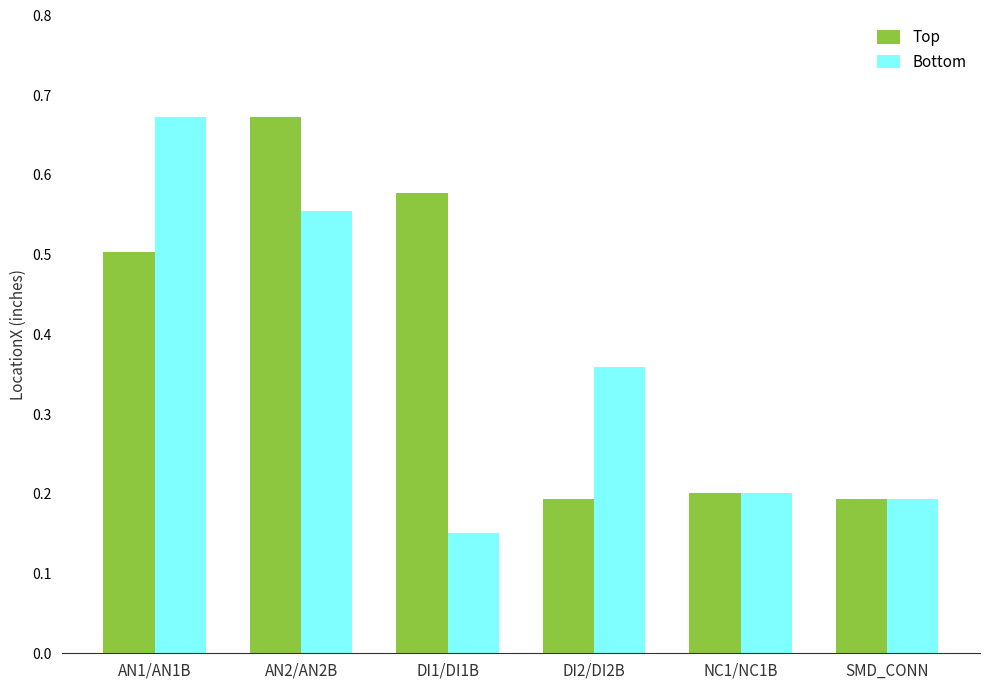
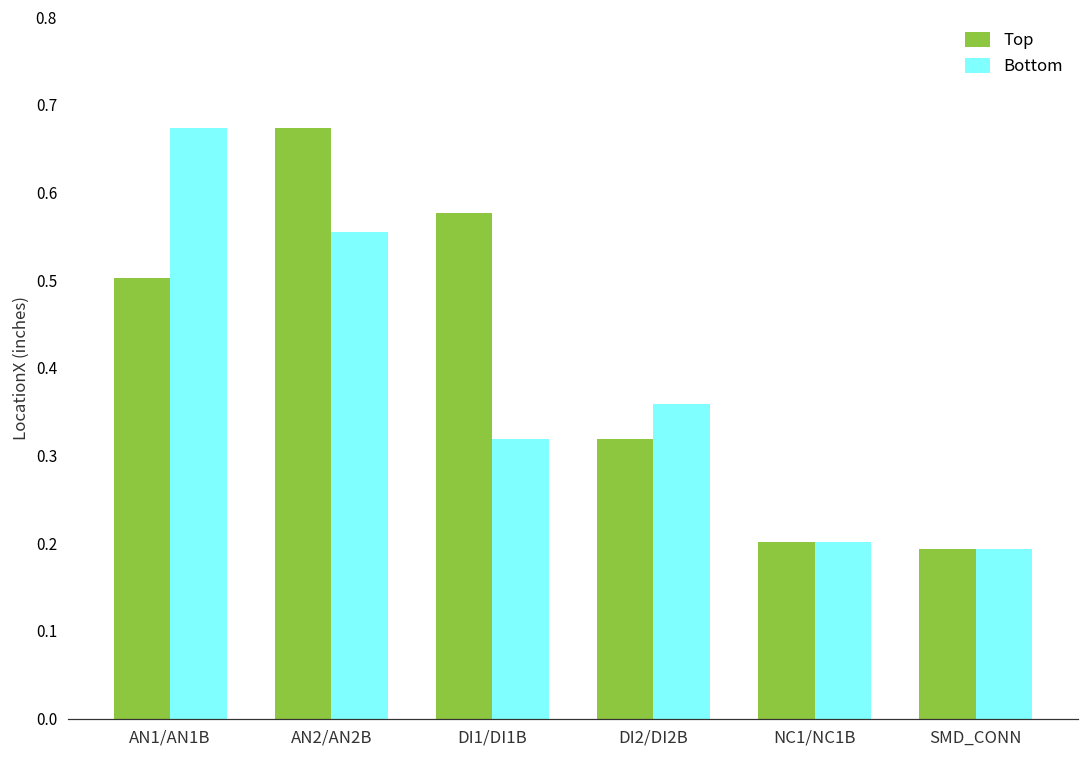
  {
    "Top": {
      "AN1/AN1B": 0.50,
      "AN2/AN2B": 0.67,
      "DI1/DI1B": 0.58,
-     "DI2/DI2B": 0.19,
+     "DI2/DI2B": 0.32,
      "NC1/NC1B": 0.20,
      "SMD_CONN": 0.19
    },
    "Bottom": {
      "AN1/AN1B": 0.67,
      "AN2/AN2B": 0.56,
-     "DI1/DI1B": 0.15,
+     "DI1/DI1B": 0.32,
      "DI2/DI2B": 0.36,
      "NC1/NC1B": 0.20,
      "SMD_CONN": 0.19
    }
  }
